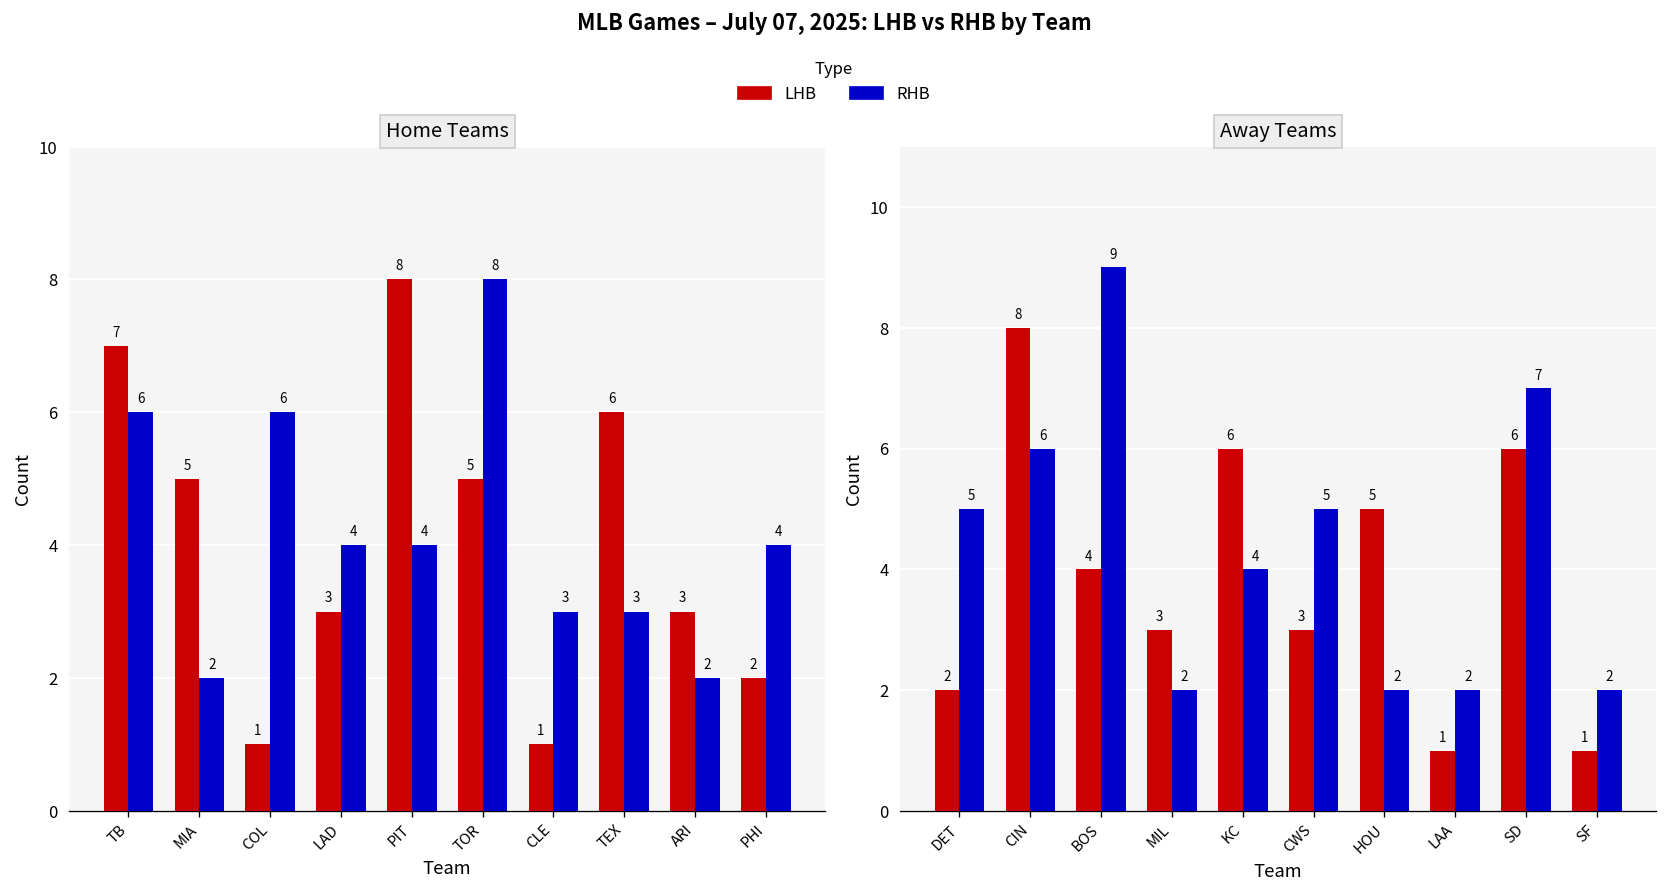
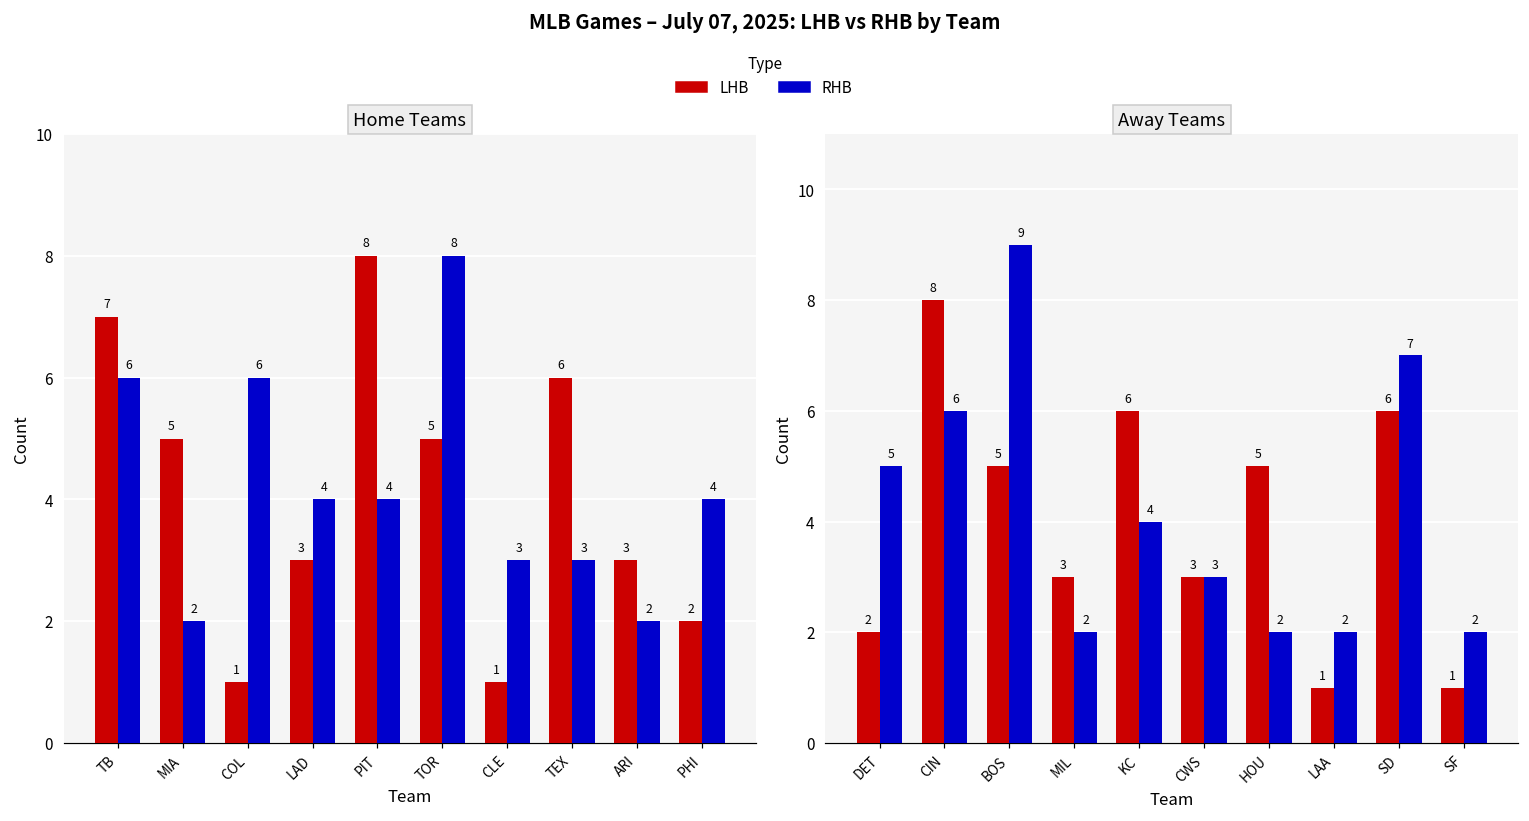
  {
    "Home Teams": {
      "LHB": {
        "TB": 7,
        "MIA": 5,
        "COL": 1,
        "LAD": 3,
        "PIT": 8,
        "TOR": 5,
        "CLE": 1,
        "TEX": 6,
        "ARI": 3,
        "PHI": 2
      },
      "RHB": {
        "TB": 6,
        "MIA": 2,
        "COL": 6,
        "LAD": 4,
        "PIT": 4,
        "TOR": 8,
        "CLE": 3,
        "TEX": 3,
        "ARI": 2,
        "PHI": 4
      }
    },
    "Away Teams": {
      "LHB": {
        "DET": 2,
        "CIN": 8,
-       "BOS": 4,
+       "BOS": 5,
        "MIL": 3,
        "KC": 6,
        "CWS": 3,
        "HOU": 5,
        "LAA": 1,
        "SD": 6,
        "SF": 1
      },
      "RHB": {
        "DET": 5,
        "CIN": 6,
        "BOS": 9,
        "MIL": 2,
        "KC": 4,
-       "CWS": 5,
+       "CWS": 3,
        "HOU": 2,
        "LAA": 2,
        "SD": 7,
        "SF": 2
      }
    }
  }
